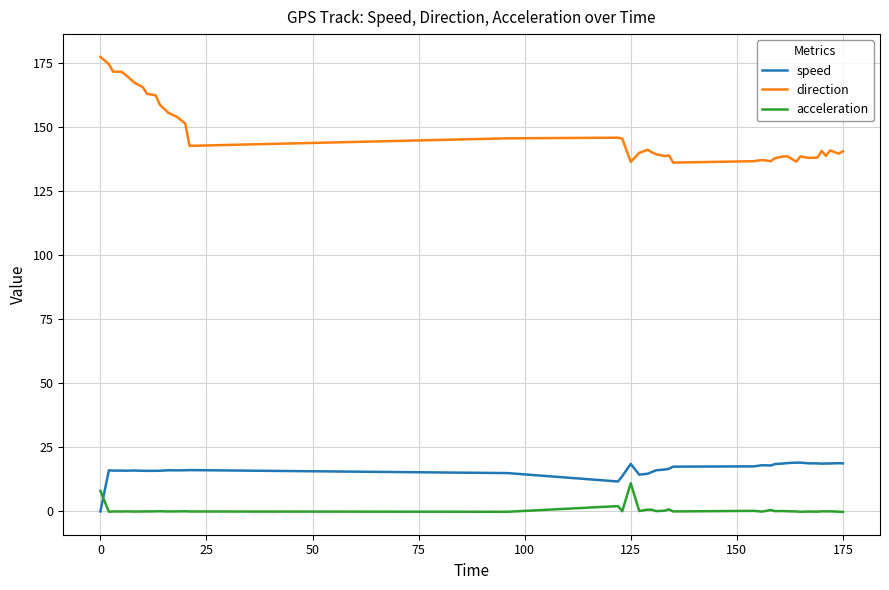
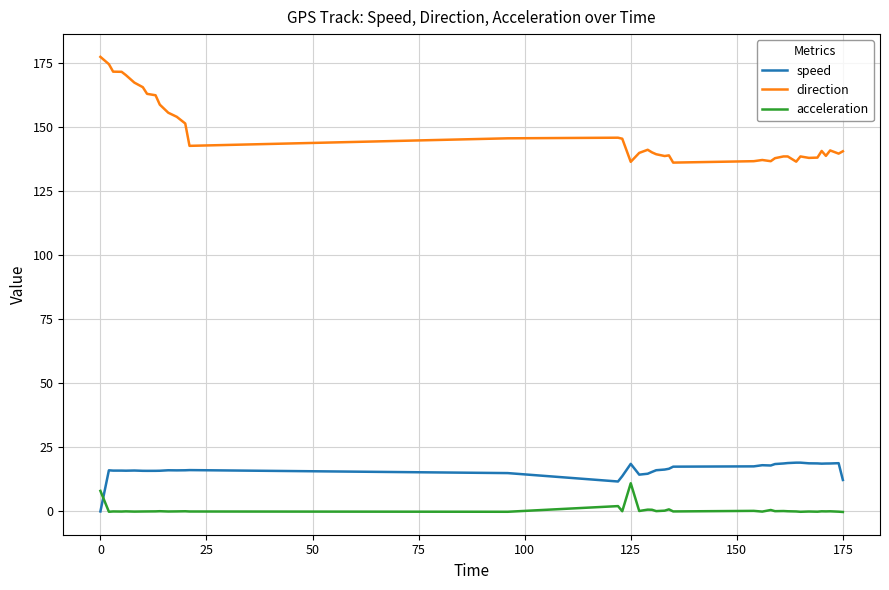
  {
    "speed": {
      "0": 0,
      "125": 19,
-     "175": 19
+     "175": 12
    },
    "direction": {
      "0": 177,
      "125": 136,
      "175": 140
    },
    "acceleration": {
      "0": 8,
      "125": 11,
      "175": 0
    }
  }
